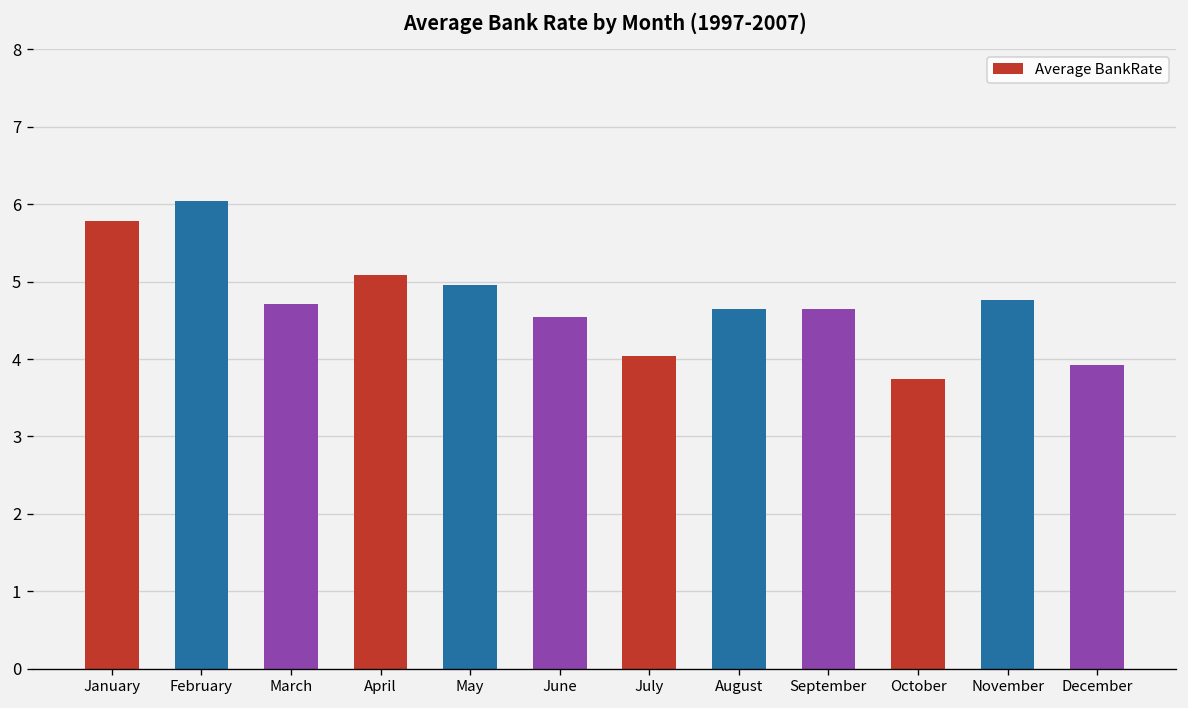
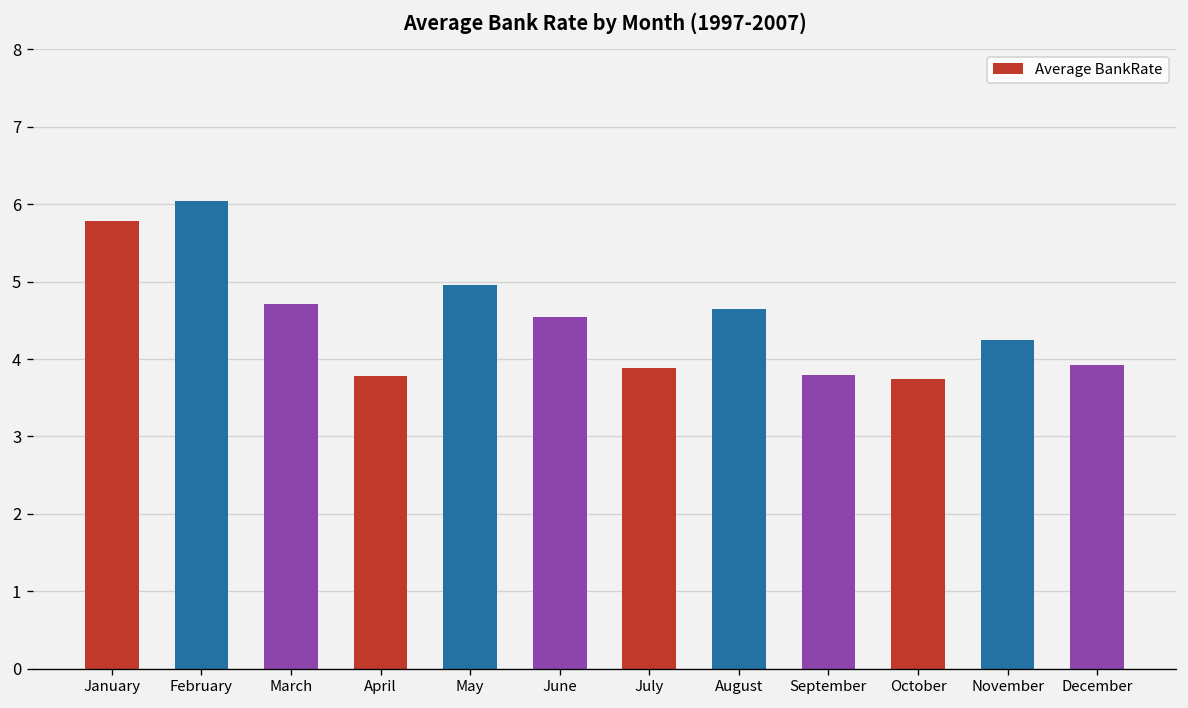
  {
    "January": 5.8,
    "February": 6.0,
    "March": 4.7,
-   "April": 5.1,
+   "April": 3.8,
    "May": 5.0,
    "June": 4.5,
-   "July": 4.0,
+   "July": 3.9,
    "August": 4.7,
-   "September": 4.7,
+   "September": 3.8,
    "October": 3.7,
-   "November": 4.8,
+   "November": 4.3,
    "December": 3.9
  }
